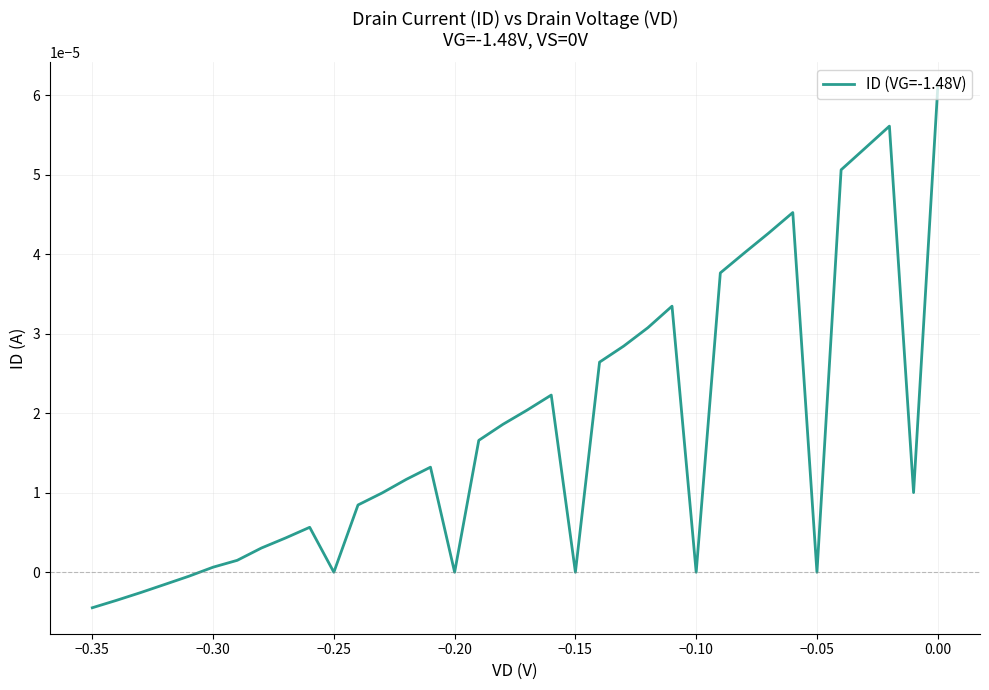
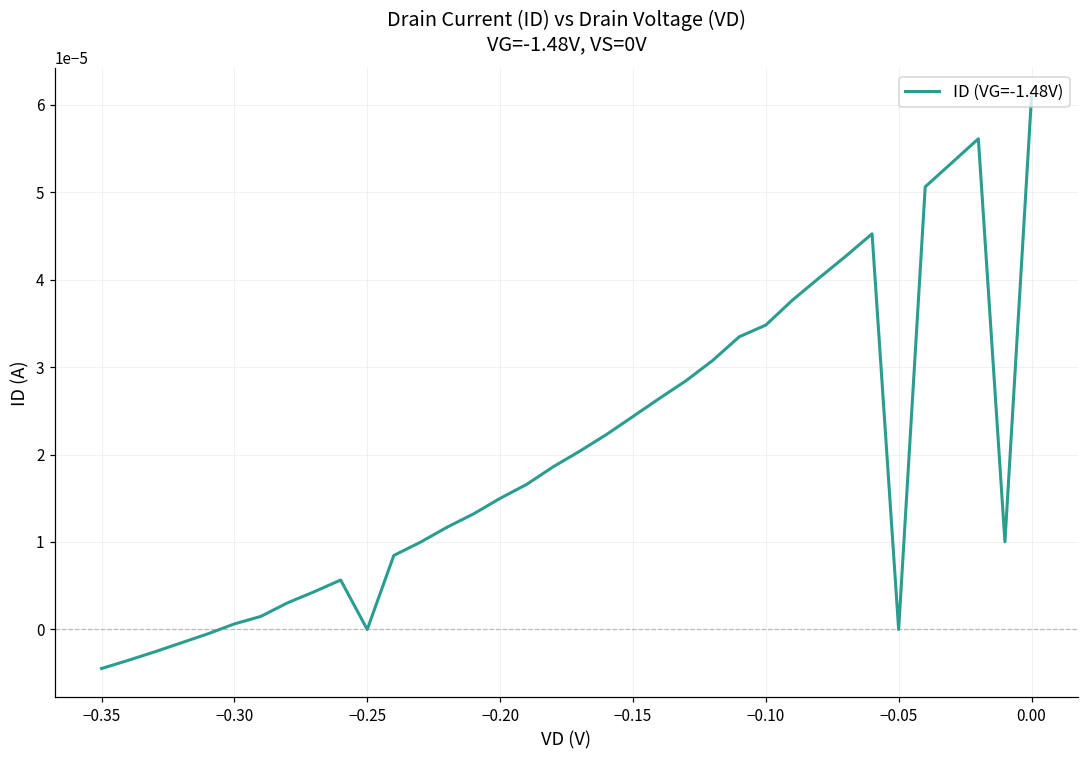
  {
    "−0.35": -0.000004,
    "−0.30": 0.000001,
    "−0.25": 0.00000,
-   "−0.20": 0.00000,
-   "−0.15": 0.00000,
-   "−0.10": 0.00000,
+   "−0.20": 0.00001,
+   "−0.15": 0.00002,
+   "−0.10": 0.00003,
    "−0.05": 0.00000
  }
